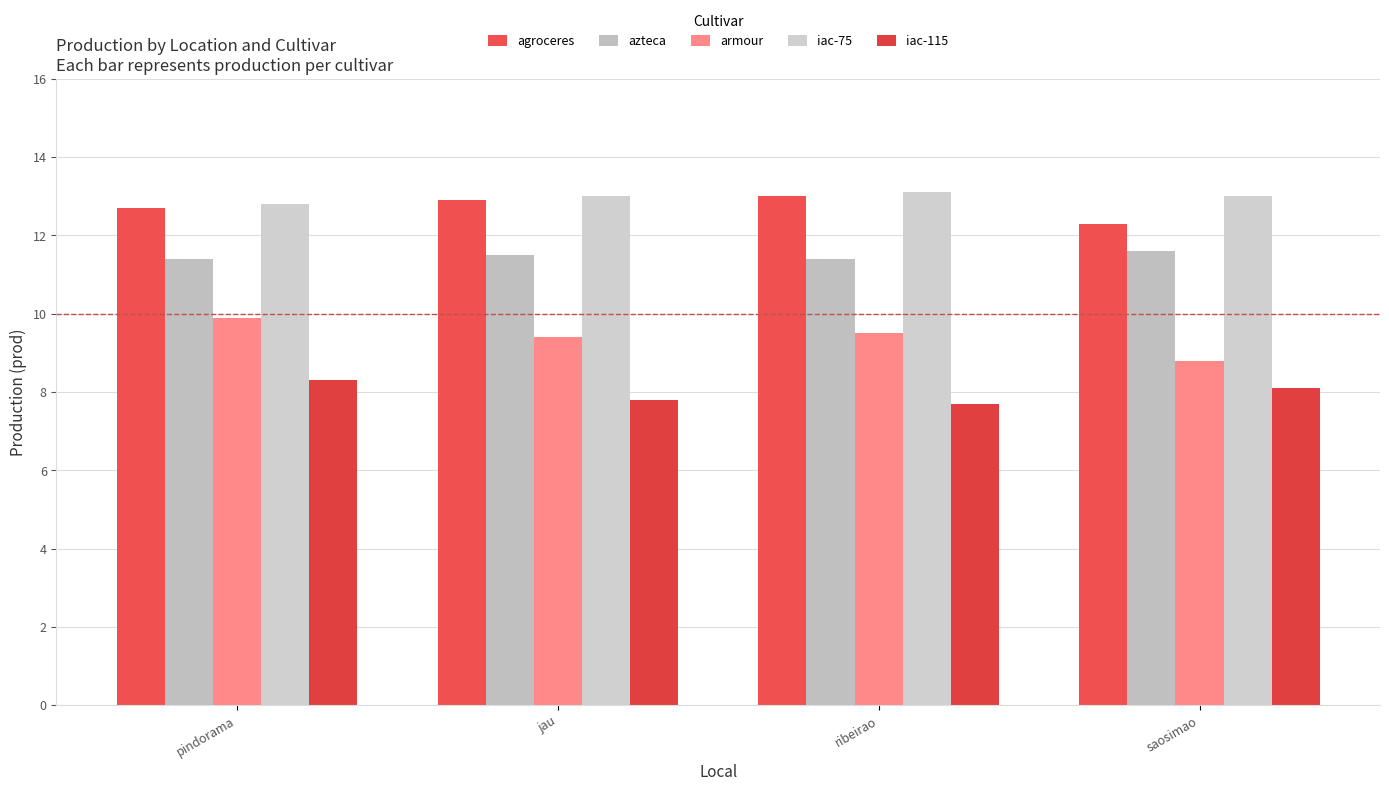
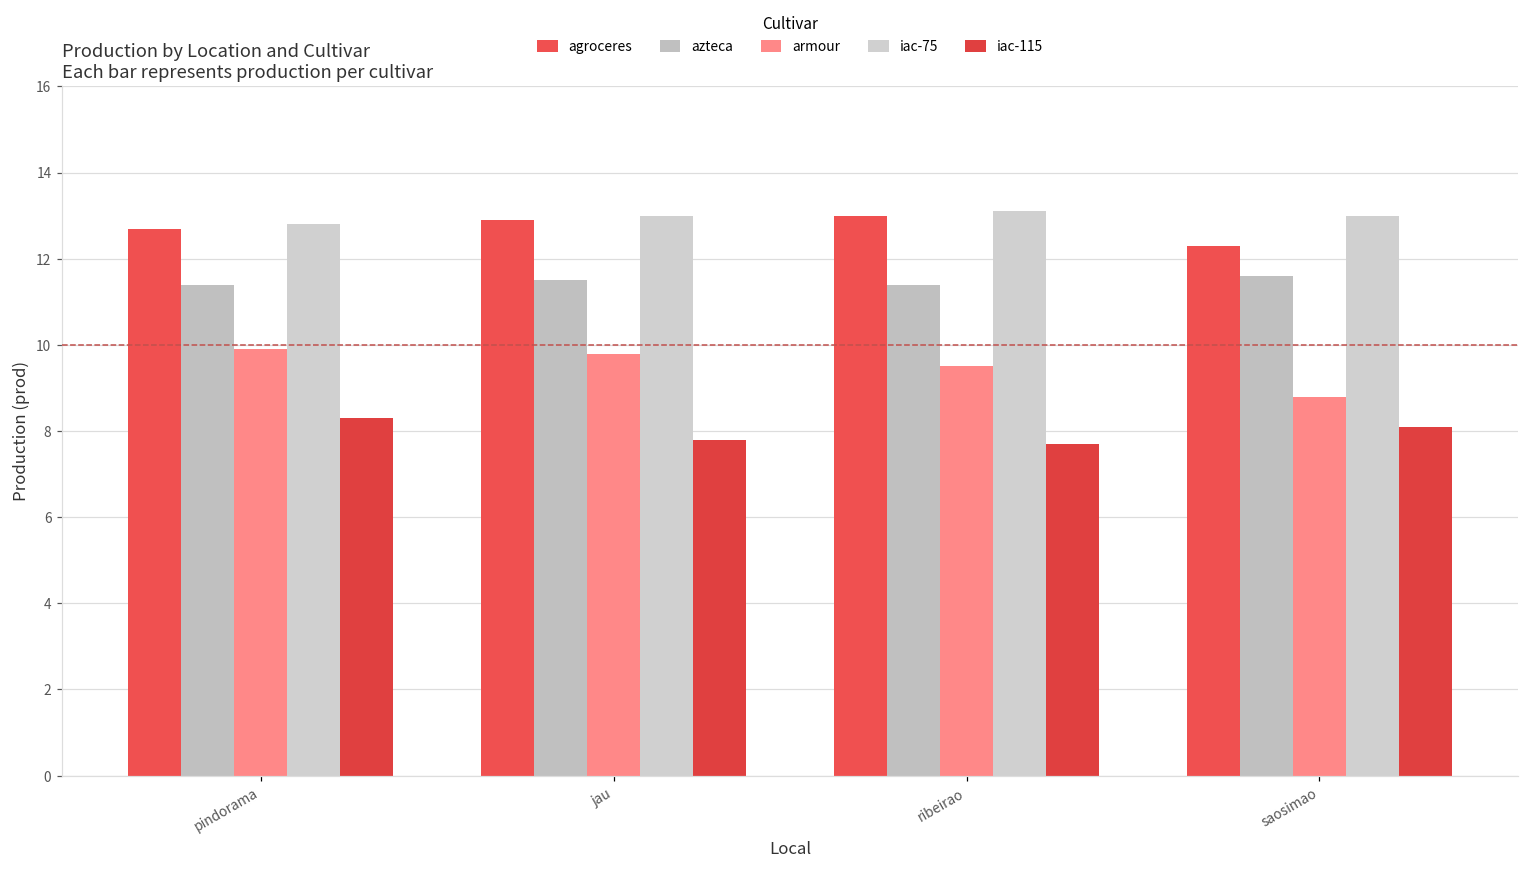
  {
    "armour": {
      "pindorama": 9.9,
-     "jau": 9.4,
+     "jau": 9.8,
      "ribeirao": 9.5,
      "saosimao": 8.8
    }
  }
